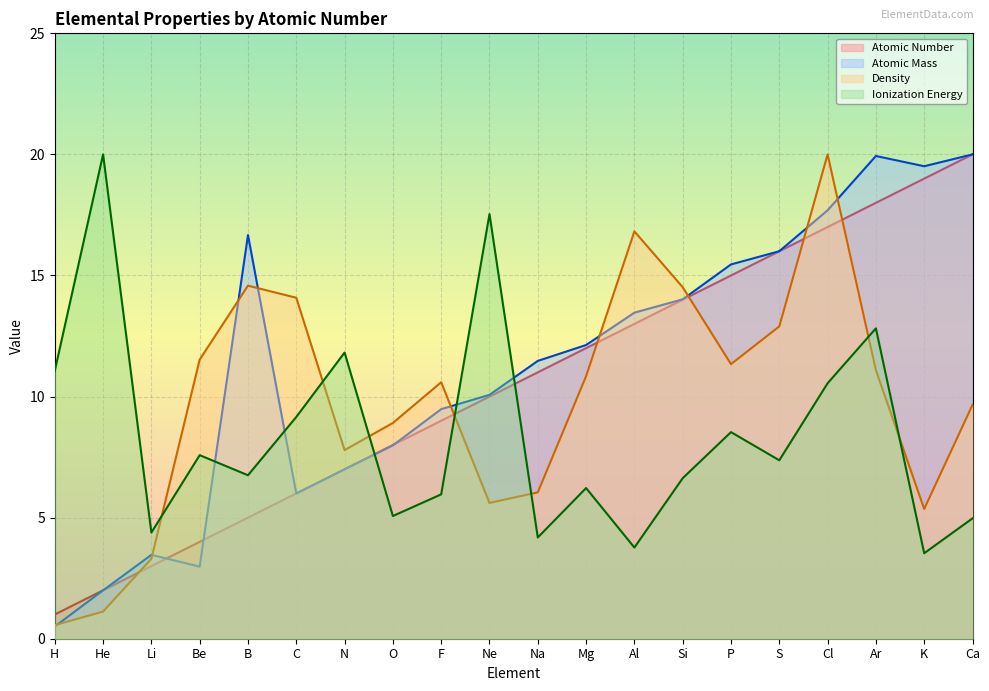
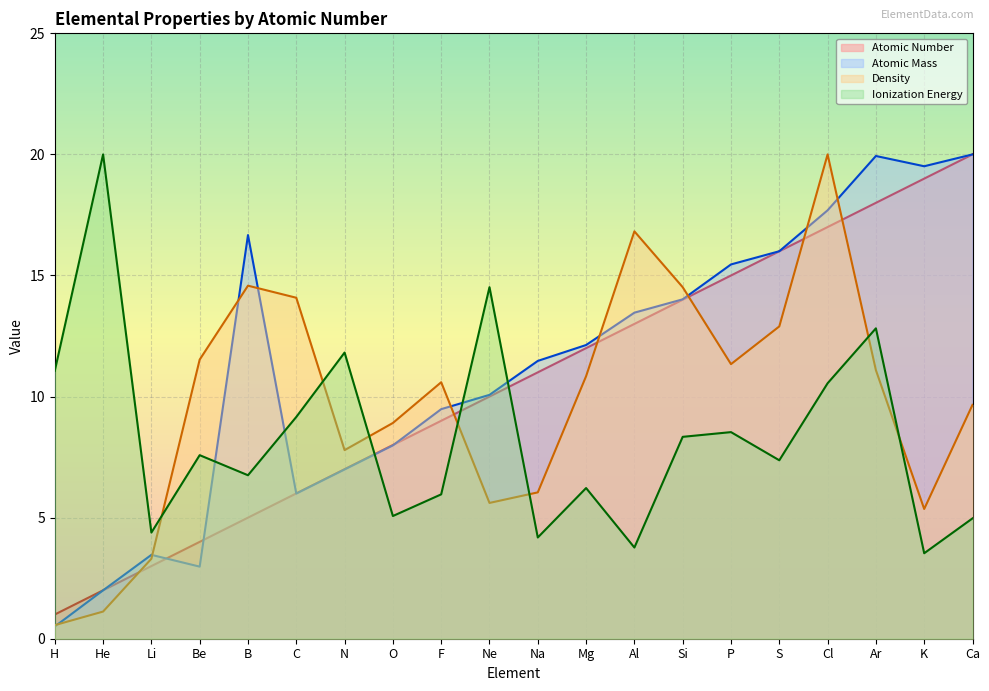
  {
    "Atomic Mass": {
      "Li": 3.5,
      "Be": 3.0,
      "B": 16.7,
      "F": 9.5,
      "Na": 11.5,
      "Mg": 12.1,
      "Al": 13.5,
      "P": 15.5,
      "Cl": 17.7,
      "Ar": 19.9,
      "K": 19.5
    },
    "Ionization Energy": {
      "H": 11.1,
      "He": 20.0,
      "Li": 4.4,
      "Be": 7.6,
      "B": 6.8,
      "C": 9.2,
      "N": 11.8,
      "O": 5.1,
      "F": 6.0,
-     "Ne": 17.5,
+     "Ne": 14.5,
      "Na": 4.2,
      "Mg": 6.2,
      "Al": 3.8,
-     "Si": 6.6,
+     "Si": 8.3,
      "P": 8.5,
      "S": 7.4,
      "Cl": 10.5,
      "Ar": 12.8,
      "K": 3.5,
      "Ca": 5.0
    }
  }
